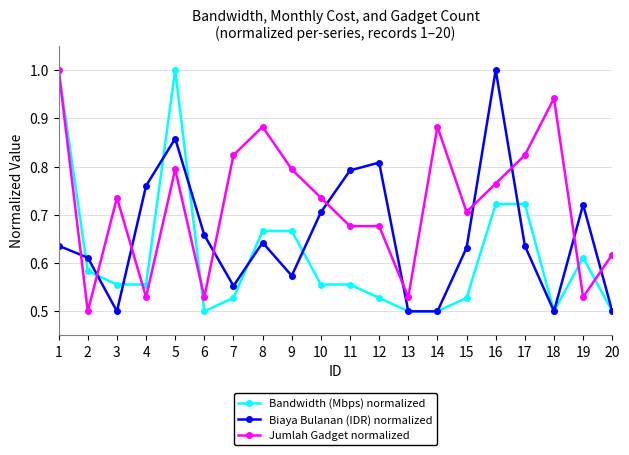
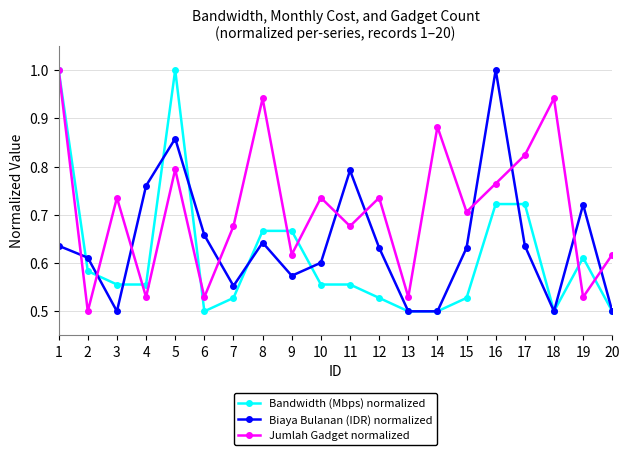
  {
    "Bandwidth (Mbps) normalized": {
      "2": 0.58,
      "3": 0.56,
      "4": 0.56,
      "5": 1.00,
      "6": 0.50,
      "7": 0.53,
      "8": 0.67,
      "9": 0.67,
      "10": 0.56,
      "11": 0.56,
      "12": 0.53,
      "15": 0.53,
      "16": 0.72,
      "17": 0.72,
      "19": 0.61
    },
    "Biaya Bulanan (IDR) normalized": {
      "1": 0.64,
      "2": 0.61,
      "3": 0.50,
      "4": 0.76,
      "5": 0.86,
      "6": 0.66,
      "7": 0.55,
      "8": 0.64,
      "9": 0.57,
-     "10": 0.71,
+     "10": 0.60,
      "11": 0.79,
-     "12": 0.81,
+     "12": 0.63,
      "15": 0.63,
      "16": 1.00,
      "17": 0.64,
      "19": 0.72
    },
    "Jumlah Gadget normalized": {
      "2": 0.50,
      "3": 0.74,
      "4": 0.53,
      "5": 0.79,
      "6": 0.53,
-     "7": 0.82,
-     "8": 0.88,
-     "9": 0.79,
+     "7": 0.68,
+     "8": 0.94,
+     "9": 0.62,
      "10": 0.74,
      "11": 0.68,
-     "12": 0.68,
+     "12": 0.74,
      "13": 0.53,
      "14": 0.88,
      "15": 0.71,
      "16": 0.76,
      "17": 0.82,
      "18": 0.94,
      "19": 0.53,
      "20": 0.62
    }
  }
